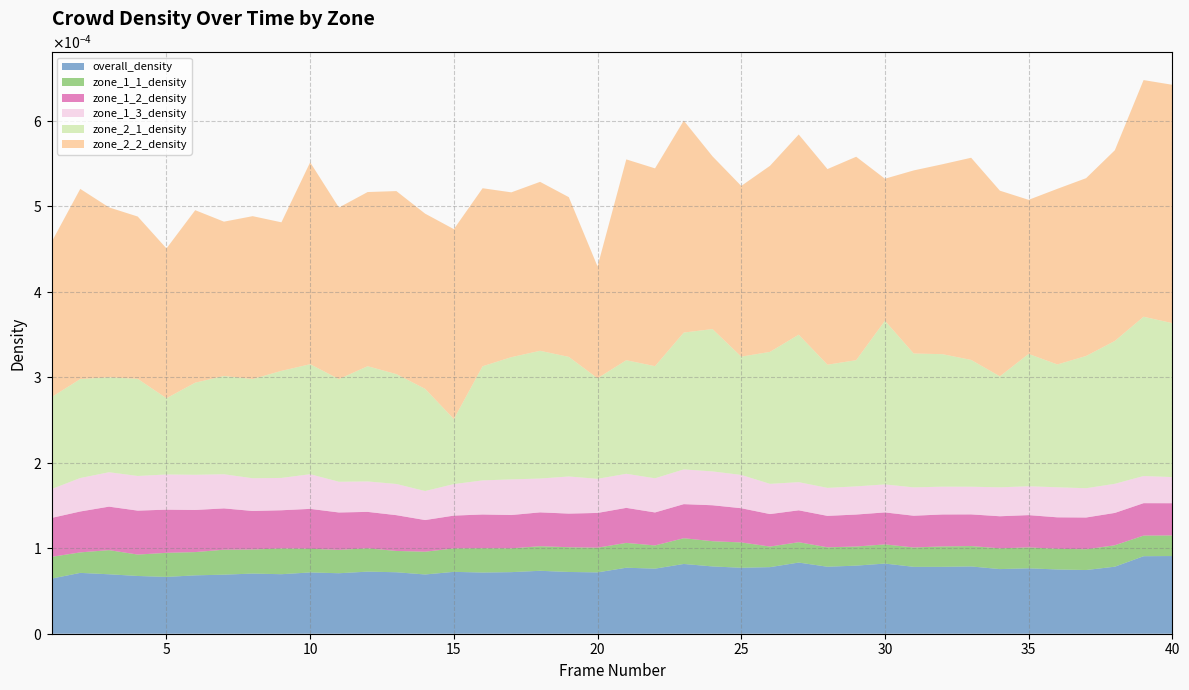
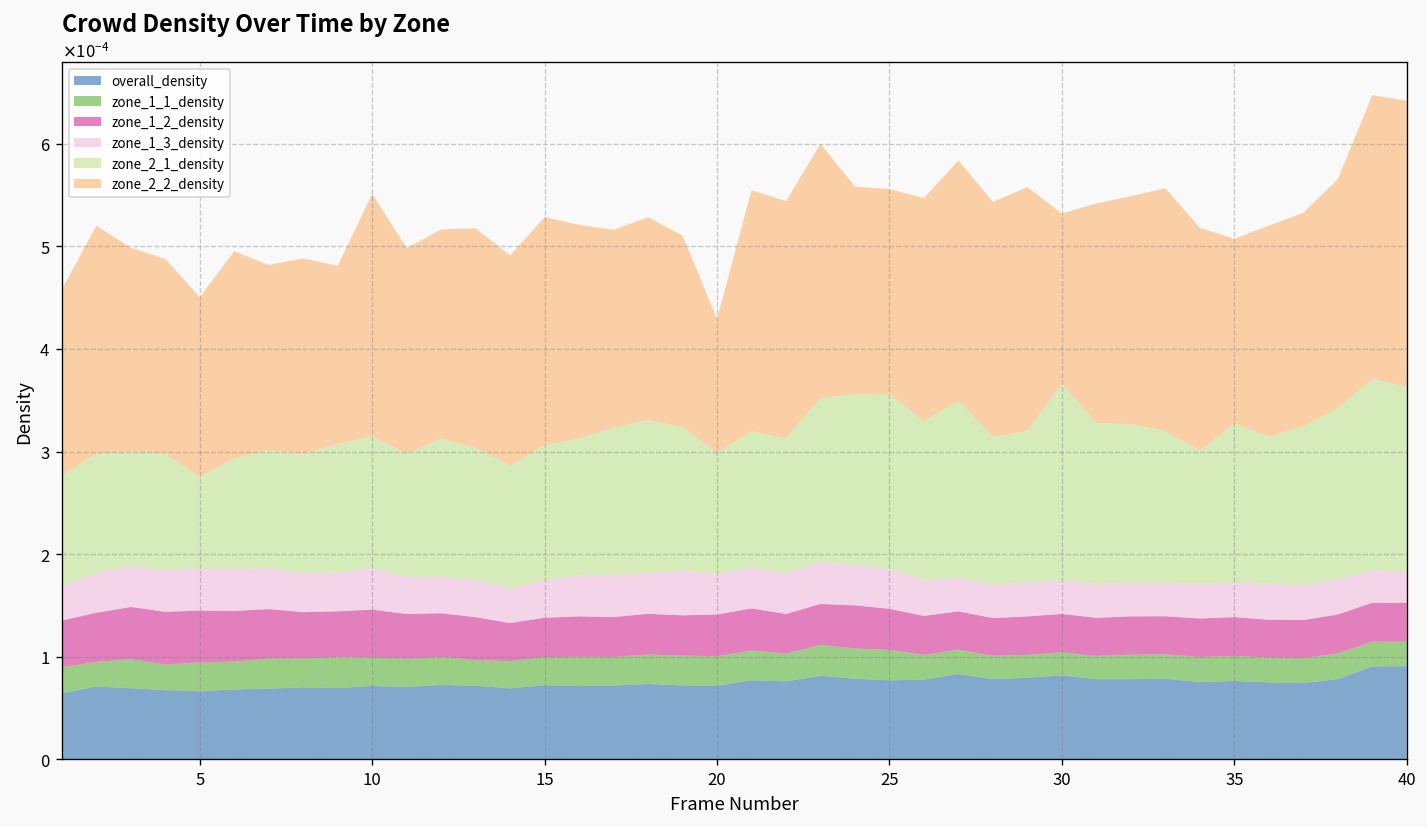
  {
    "overall_density": {
      "5": 0.00007,
      "10": 0.00007,
      "15": 0.00007,
      "20": 0.00007,
      "25": 0.00008,
      "30": 0.00008,
      "35": 0.00008,
      "40": 0.00009
    },
    "zone_1_1_density": {
      "5": 0.00003,
      "10": 0.00003,
      "15": 0.00003,
      "20": 0.00003,
      "25": 0.00003,
      "30": 0.00002,
      "35": 0.00002,
      "40": 0.00002
    },
    "zone_1_2_density": {
      "5": 0.00005,
      "10": 0.00005,
      "15": 0.00004,
      "20": 0.00004,
      "25": 0.00004,
      "30": 0.00004,
      "35": 0.00004,
      "40": 0.00004
    },
    "zone_1_3_density": {
      "5": 0.00004,
      "10": 0.00004,
      "15": 0.00004,
      "20": 0.00004,
      "25": 0.00004,
      "30": 0.00003,
      "35": 0.00003,
      "40": 0.00003
    },
    "zone_2_1_density": {
      "5": 0.00009,
      "10": 0.00013,
-     "15": 0.00008,
+     "15": 0.00013,
      "20": 0.00012,
-     "25": 0.00014,
+     "25": 0.00017,
      "30": 0.00019,
      "35": 0.00015,
      "40": 0.00018
    },
    "zone_2_2_density": {
      "5": 0.00018,
      "10": 0.00024,
      "15": 0.00022,
      "20": 0.00013,
      "25": 0.00020,
      "30": 0.00017,
      "35": 0.00018,
      "40": 0.00028
    }
  }
